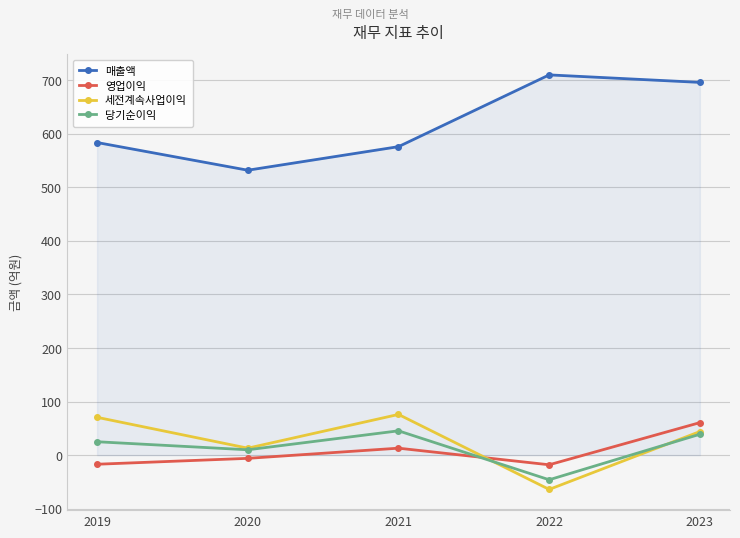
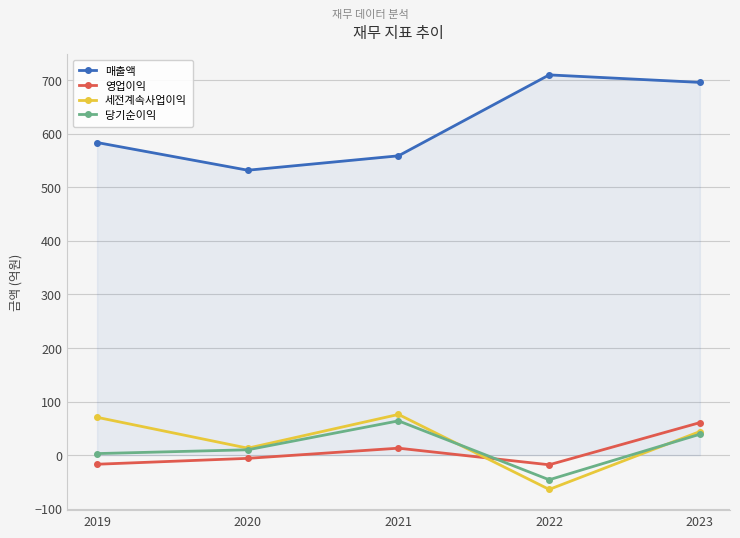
  {
    "매출액": {
      "2019": 580,
      "2020": 530,
-     "2021": 580,
+     "2021": 560,
      "2022": 710,
      "2023": 700
    },
    "영업이익": {
      "2019": -20,
      "2020": -10,
      "2021": 10,
      "2022": -20,
      "2023": 60
    },
    "세전계속사업이익": {
      "2019": 70,
      "2021": 80,
      "2022": -60,
      "2023": 40
    },
    "당기순이익": {
-     "2019": 30,
-     "2021": 50,
+     "2019": 0,
+     "2021": 60,
      "2022": -50,
      "2023": 40
    }
  }
